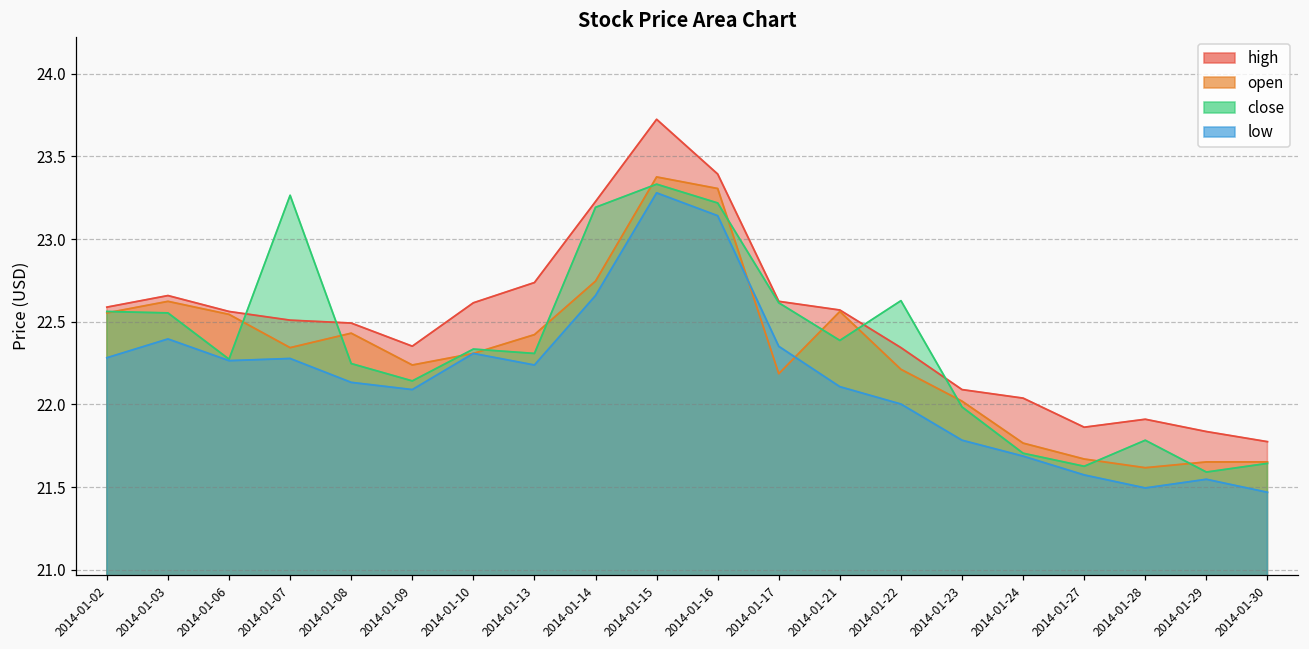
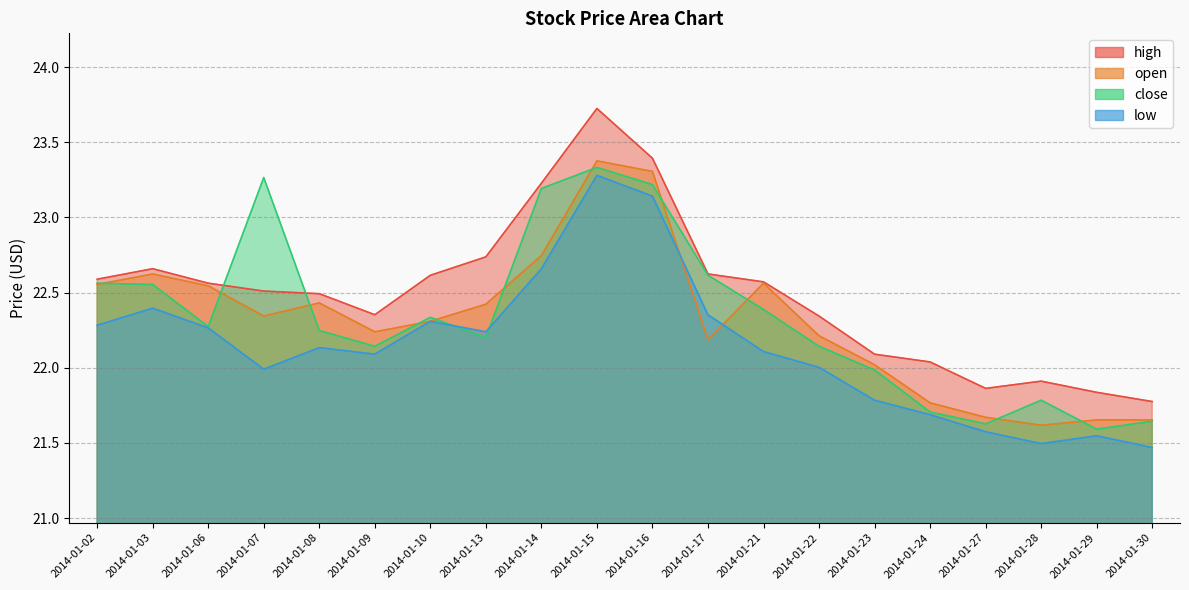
  {
    "close": {
      "2014-01-03": 22.55,
      "2014-01-07": 23.27,
      "2014-01-08": 22.25,
      "2014-01-09": 22.14,
      "2014-01-10": 22.33,
-     "2014-01-13": 22.31,
+     "2014-01-13": 22.20,
      "2014-01-14": 23.19,
      "2014-01-15": 23.33,
      "2014-01-16": 23.22,
      "2014-01-21": 22.39,
-     "2014-01-22": 22.63,
+     "2014-01-22": 22.14,
      "2014-01-23": 21.98,
      "2014-01-24": 21.71,
      "2014-01-27": 21.63,
      "2014-01-28": 21.78,
      "2014-01-29": 21.59
    },
    "low": {
      "2014-01-02": 22.28,
      "2014-01-03": 22.40,
-     "2014-01-07": 22.28,
+     "2014-01-07": 21.99,
      "2014-01-08": 22.13,
      "2014-01-09": 22.09,
      "2014-01-13": 22.24,
      "2014-01-14": 22.66,
      "2014-01-15": 23.28,
      "2014-01-16": 23.14,
      "2014-01-17": 22.35,
      "2014-01-21": 22.11,
      "2014-01-22": 22.00,
      "2014-01-23": 21.78,
      "2014-01-24": 21.69,
      "2014-01-27": 21.57,
      "2014-01-28": 21.50,
      "2014-01-29": 21.55,
      "2014-01-30": 21.47
    }
  }
